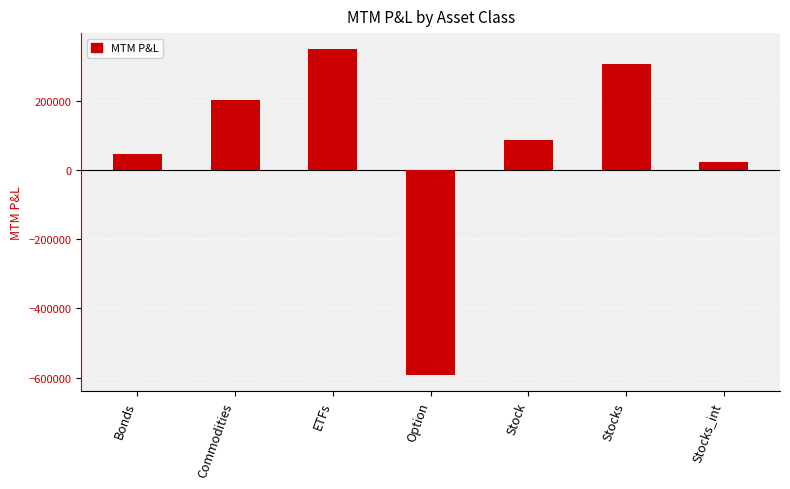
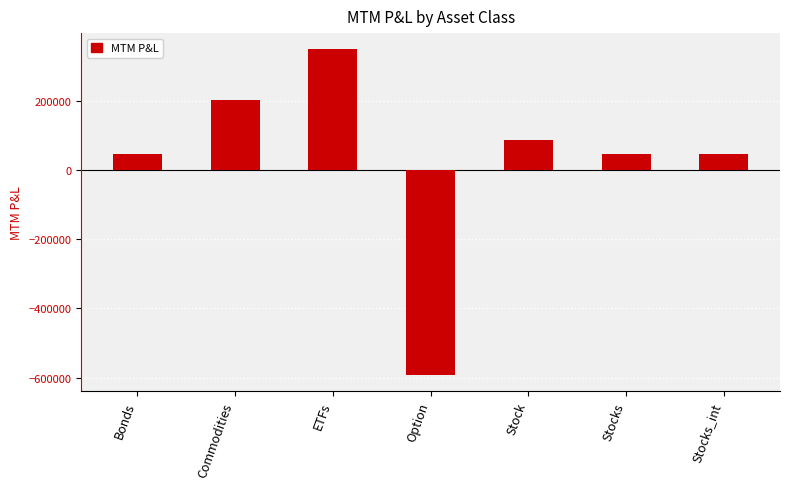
  {
    "Bonds": 50000,
    "Commodities": 200000,
    "ETFs": 350000,
    "Option": -590000,
    "Stock": 90000,
-   "Stocks": 310000,
-   "Stocks_int": 20000
+   "Stocks": 50000,
+   "Stocks_int": 50000
  }
